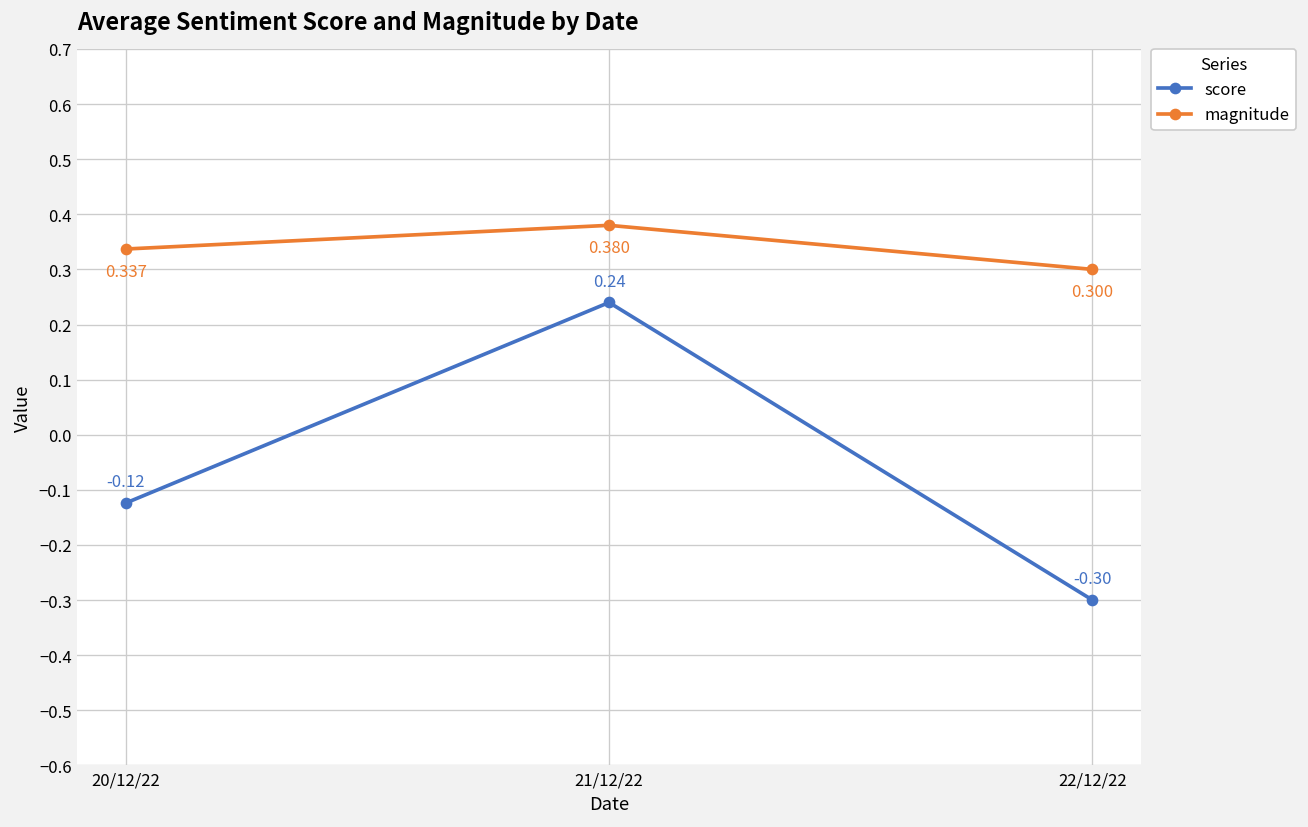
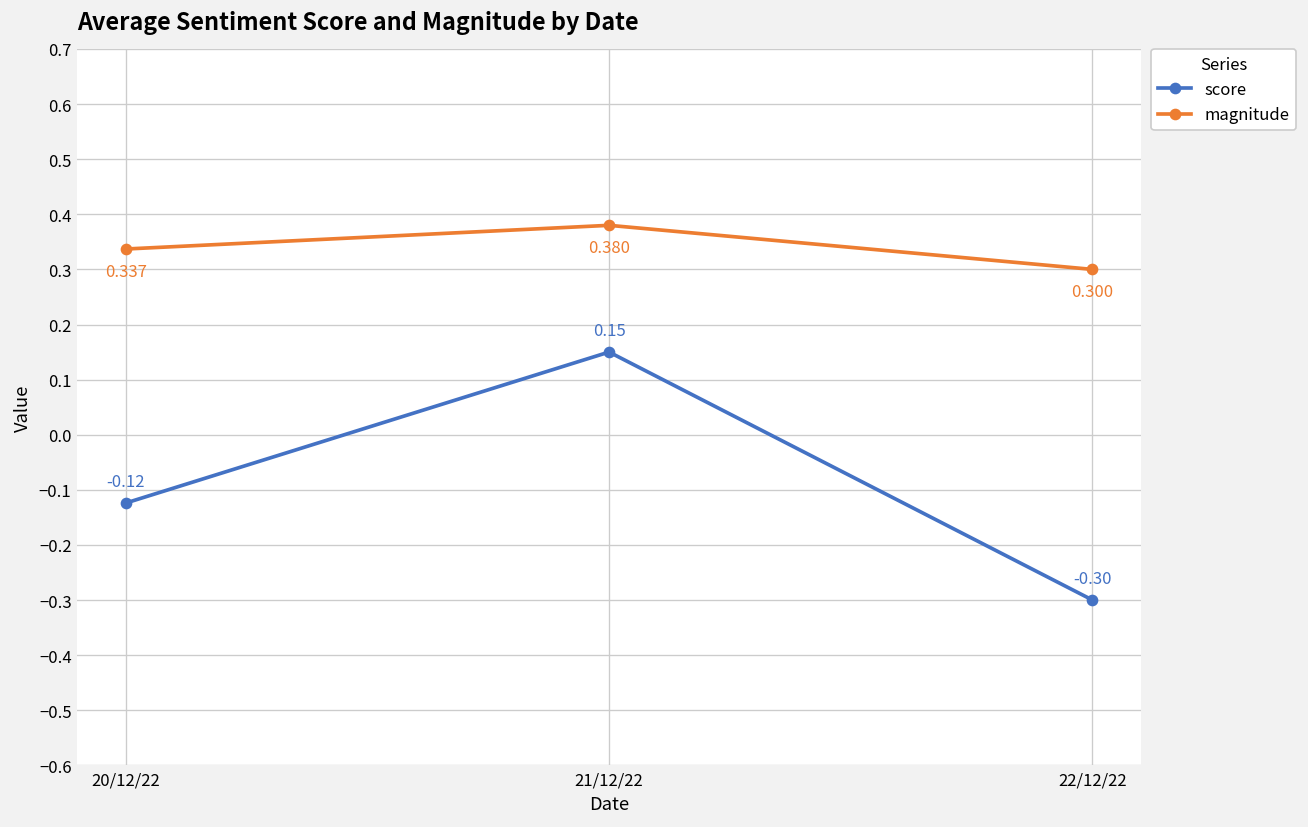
  {
    "score": {
      "20/12/22": -0.12,
-     "21/12/22": 0.24,
+     "21/12/22": 0.15,
      "22/12/22": -0.30
    },
    "magnitude": {
      "20/12/22": 0.337,
      "21/12/22": 0.380,
      "22/12/22": 0.300
    }
  }
